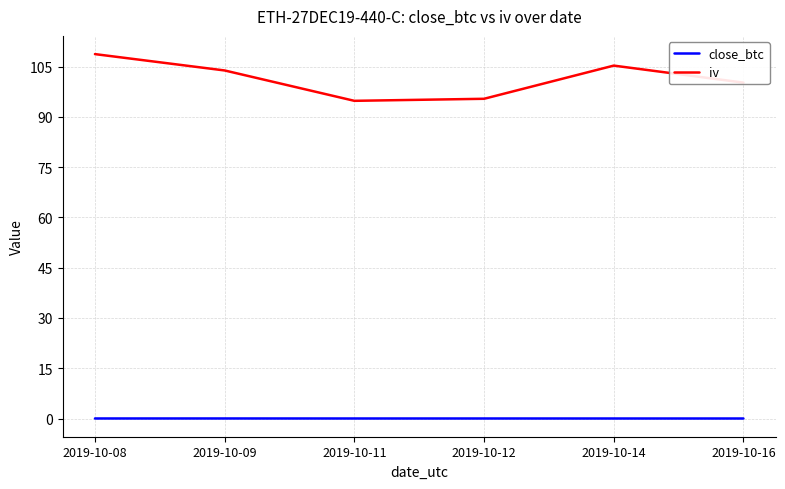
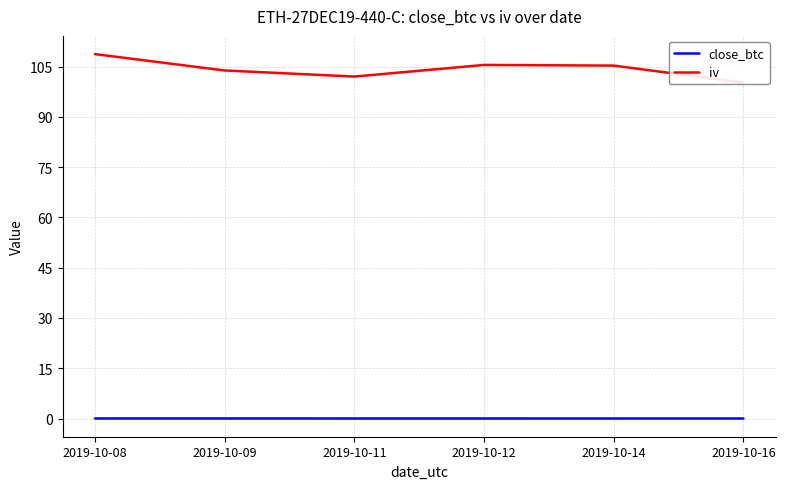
  {
    "close_btc": {
      "2019-10-08": 0,
      "2019-10-09": 0,
      "2019-10-11": 0,
      "2019-10-12": 0,
      "2019-10-14": 0,
      "2019-10-16": 0
    },
    "iv": {
      "2019-10-08": 109,
      "2019-10-09": 104,
-     "2019-10-11": 95,
-     "2019-10-12": 95,
+     "2019-10-11": 102,
+     "2019-10-12": 106,
      "2019-10-14": 105
    }
  }
